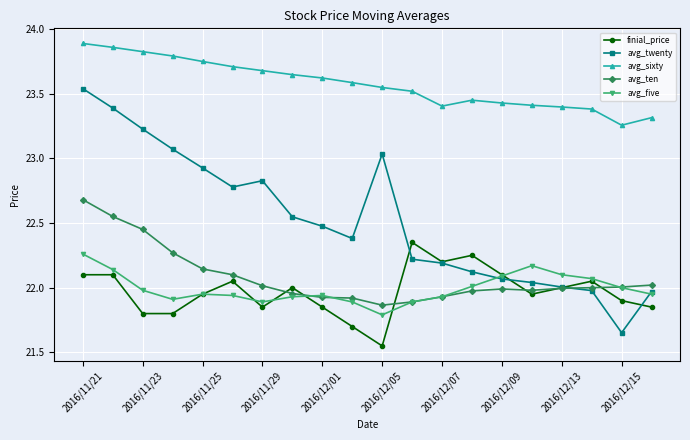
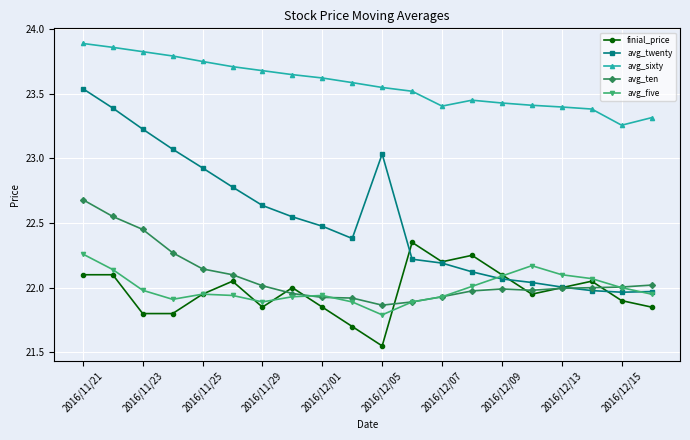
  {
    "finial_price": {
      "2016/11/21": 22.10,
      "2016/11/23": 21.80,
      "2016/11/29": 21.85,
      "2016/12/01": 21.85,
      "2016/12/05": 21.55,
      "2016/12/15": 21.90
    },
    "avg_twenty": {
      "2016/11/21": 23.54,
      "2016/11/23": 23.23,
      "2016/11/25": 22.93,
-     "2016/11/29": 22.83,
+     "2016/11/29": 22.64,
      "2016/12/01": 22.48,
      "2016/12/05": 23.03,
      "2016/12/09": 22.07,
-     "2016/12/15": 21.65
+     "2016/12/15": 21.97
    },
    "avg_sixty": {
      "2016/11/21": 23.89,
      "2016/11/23": 23.82,
      "2016/11/25": 23.75,
      "2016/11/29": 23.68,
      "2016/12/01": 23.62,
      "2016/12/05": 23.55,
      "2016/12/07": 23.40,
      "2016/12/09": 23.43,
      "2016/12/13": 23.40,
      "2016/12/15": 23.26
    }
  }
